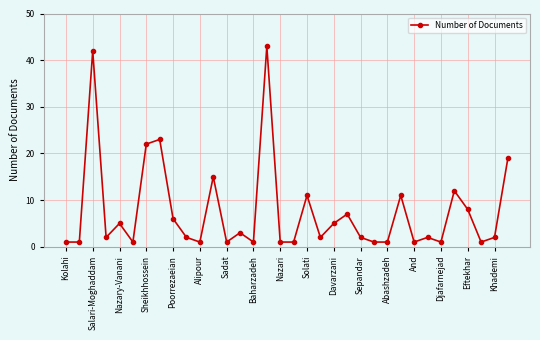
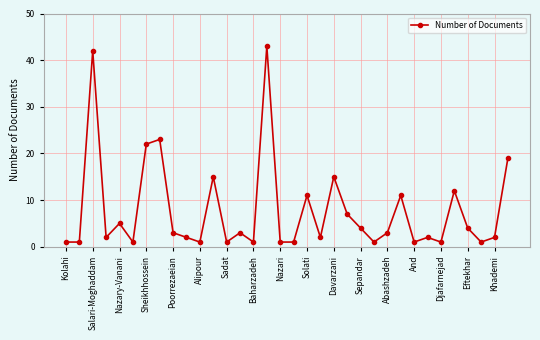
  {
    "Kolahi": 1,
    "Salari-Moghaddam": 42,
    "Nazary-Vanani": 5,
    "Sheikhhossein": 22,
-   "Poorrezaeian": 6,
+   "Poorrezaeian": 3,
    "Alipour": 1,
    "Sadat": 1,
    "Baharzadeh": 1,
    "Nazari": 1,
    "Solati": 11,
-   "Davarzani": 5,
-   "Sepandar": 2,
-   "Abashzadeh": 1,
+   "Davarzani": 15,
+   "Sepandar": 4,
+   "Abashzadeh": 3,
    "And": 1,
    "Djafarnejad": 1,
-   "Eftekhar": 8,
+   "Eftekhar": 4,
    "Khademi": 2
  }
